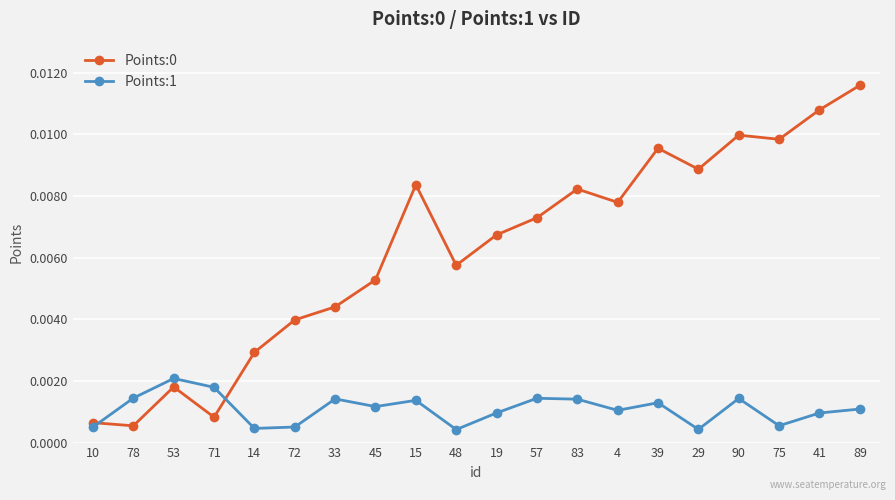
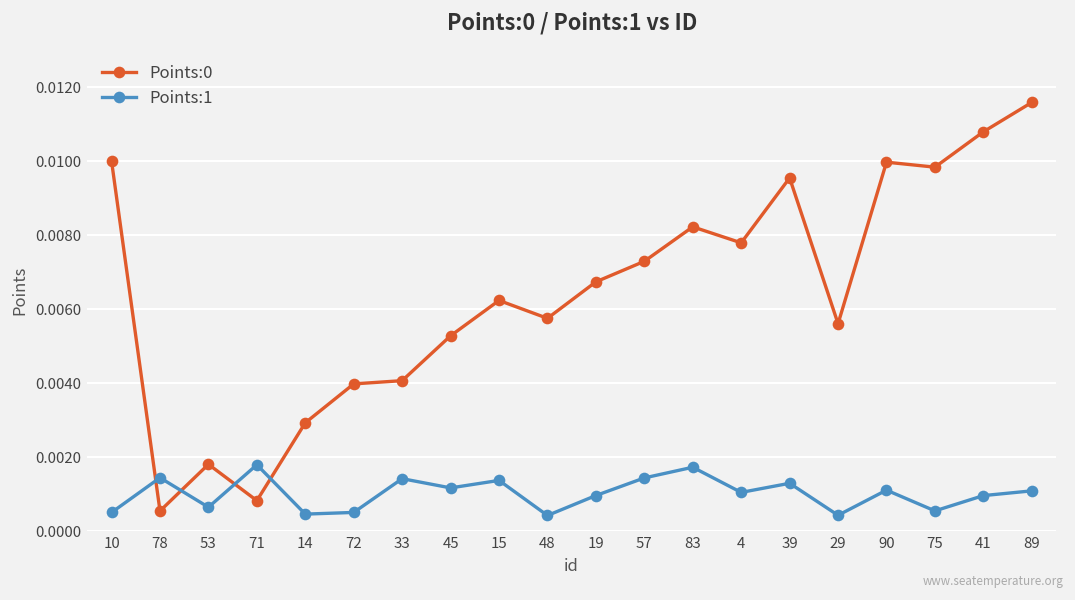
  {
    "Points:0": {
-     "10": 0.0006,
+     "10": 0.0100,
      "78": 0.0005,
      "53": 0.0018,
      "71": 0.0008,
      "14": 0.0029,
      "72": 0.0040,
-     "33": 0.0044,
+     "33": 0.0041,
      "45": 0.0053,
-     "15": 0.0084,
+     "15": 0.0062,
      "48": 0.0057,
      "19": 0.0067,
      "57": 0.0073,
      "83": 0.0082,
      "4": 0.0078,
      "39": 0.0095,
-     "29": 0.0089,
+     "29": 0.0056,
      "90": 0.0100,
      "75": 0.0098,
      "41": 0.0108,
      "89": 0.0116
    },
    "Points:1": {
      "10": 0.0005,
      "78": 0.0014,
-     "53": 0.0021,
+     "53": 0.0006,
      "71": 0.0018,
      "14": 0.0005,
      "72": 0.0005,
      "33": 0.0014,
      "45": 0.0012,
      "15": 0.0014,
      "48": 0.0004,
      "19": 0.0010,
      "57": 0.0014,
-     "83": 0.0014,
+     "83": 0.0017,
      "4": 0.0010,
      "39": 0.0013,
      "29": 0.0004,
-     "90": 0.0014,
+     "90": 0.0011,
      "75": 0.0005,
      "41": 0.0010,
      "89": 0.0011
    }
  }
